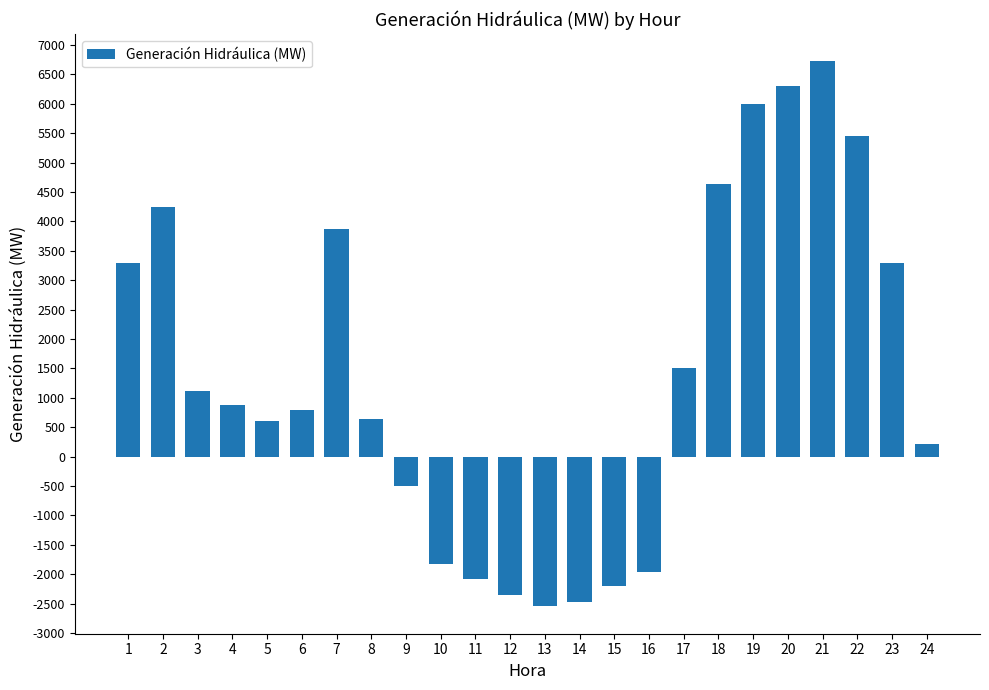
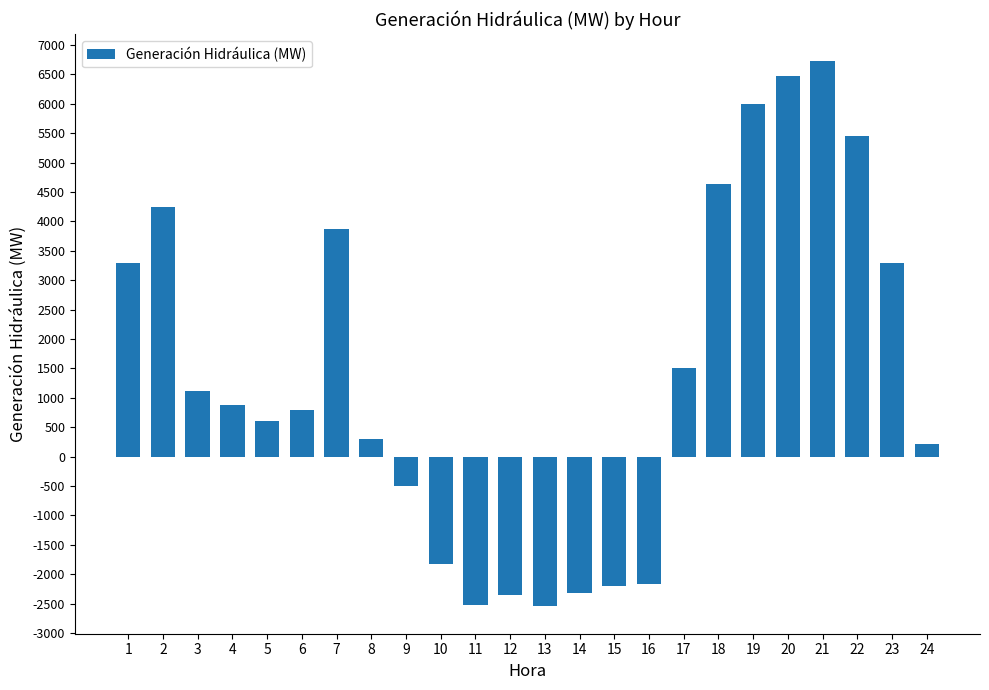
  {
    "1": 3300,
    "2": 4300,
    "3": 1100,
    "4": 900,
    "5": 600,
    "6": 800,
    "7": 3900,
-   "8": 600,
+   "8": 300,
    "9": -500,
    "10": -1800,
-   "11": -2100,
+   "11": -2500,
    "12": -2400,
    "13": -2500,
-   "14": -2500,
+   "14": -2300,
    "15": -2200,
-   "16": -2000,
+   "16": -2200,
    "17": 1500,
    "18": 4600,
    "19": 6000,
-   "20": 6300,
+   "20": 6500,
    "21": 6700,
    "22": 5500,
    "23": 3300,
    "24": 200
  }
